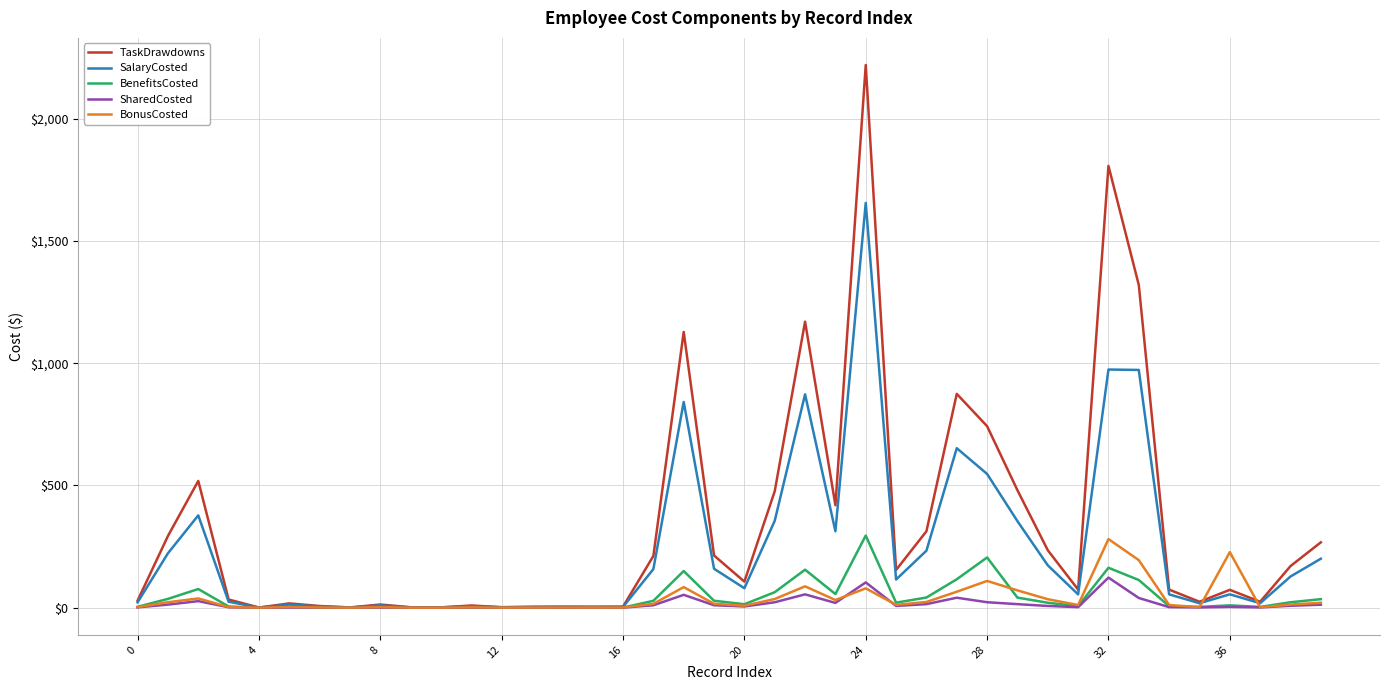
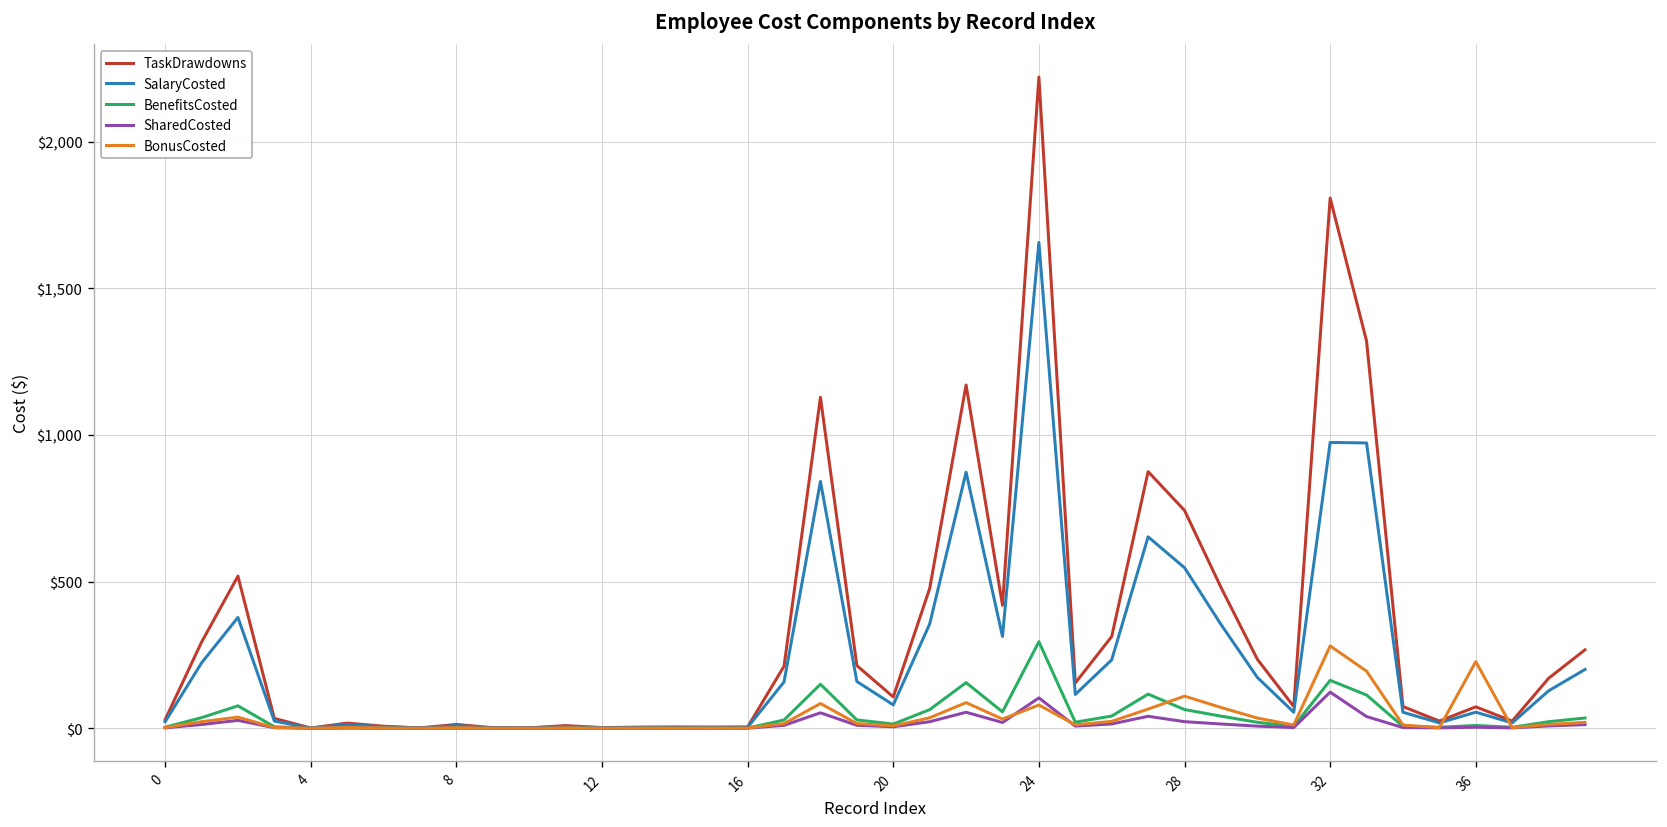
  {
    "TaskDrawdowns": {
      "20": "$110",
      "24": "$2,220",
      "28": "$740",
      "32": "$1,810",
      "36": "$70"
    },
    "SalaryCosted": {
      "20": "$80",
      "24": "$1,660",
      "28": "$550",
      "32": "$970",
      "36": "$50"
    },
    "BenefitsCosted": {
      "24": "$300",
-     "28": "$210",
+     "28": "$60",
      "32": "$160"
    },
    "SharedCosted": {
      "24": "$100",
      "28": "$20",
      "32": "$120"
    },
    "BonusCosted": {
      "24": "$80",
      "28": "$110",
      "32": "$280",
      "36": "$230"
    }
  }
